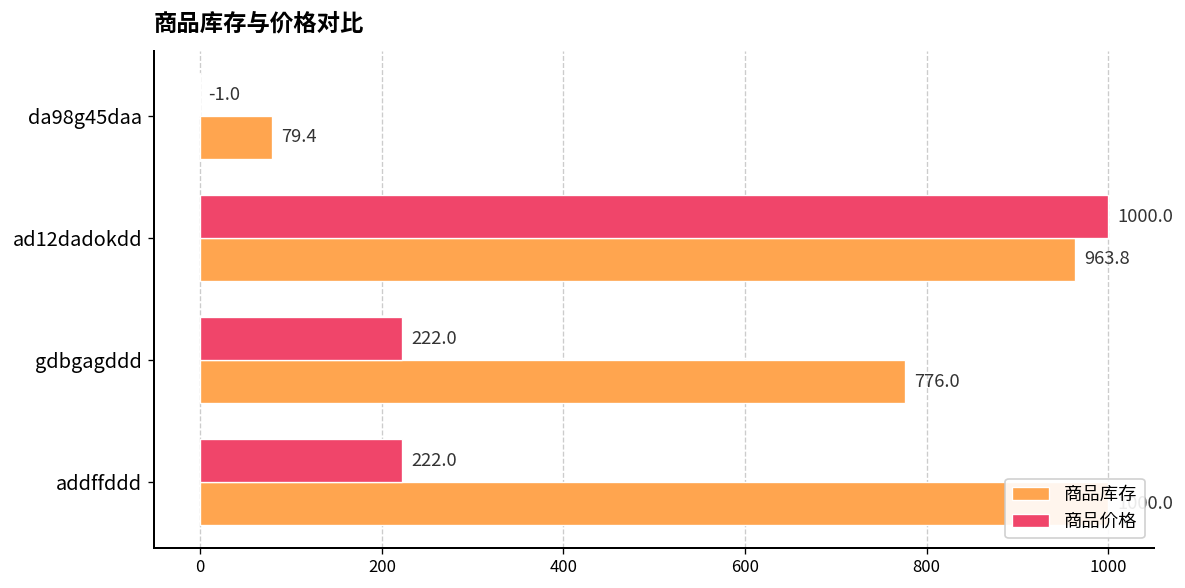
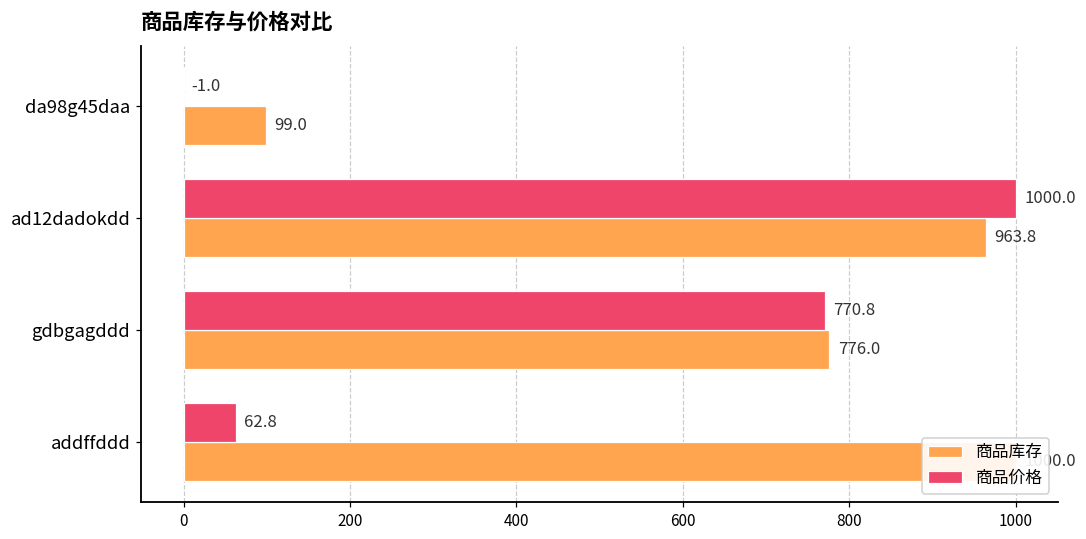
  {
    "商品库存": {
-     "da98g45daa": 79.4,
+     "da98g45daa": 99.0,
      "ad12dadokdd": 963.8,
      "gdbgagddd": 776.0
    },
    "商品价格": {
      "da98g45daa": -1.0,
      "ad12dadokdd": 1000.0,
-     "gdbgagddd": 222.0,
-     "addffddd": 222.0
+     "gdbgagddd": 770.8,
+     "addffddd": 62.8
    }
  }
